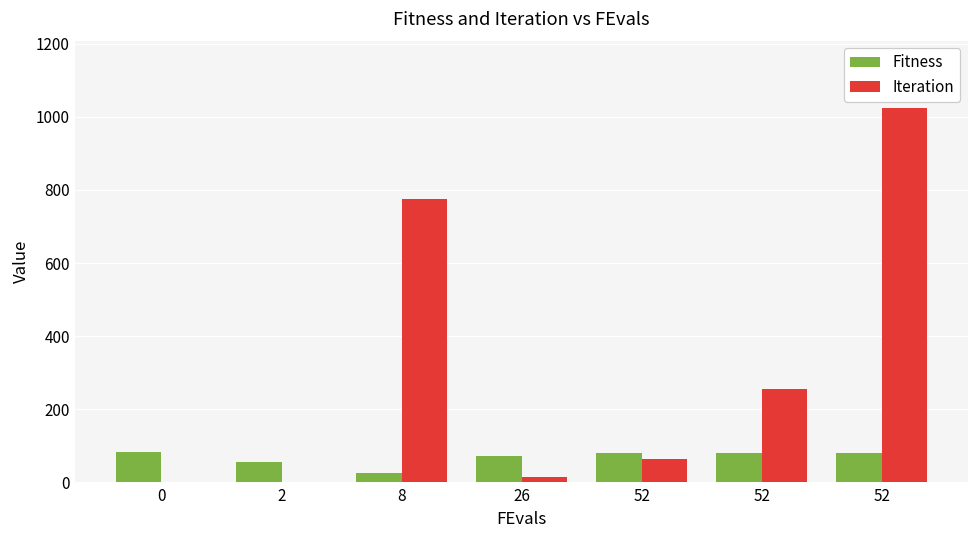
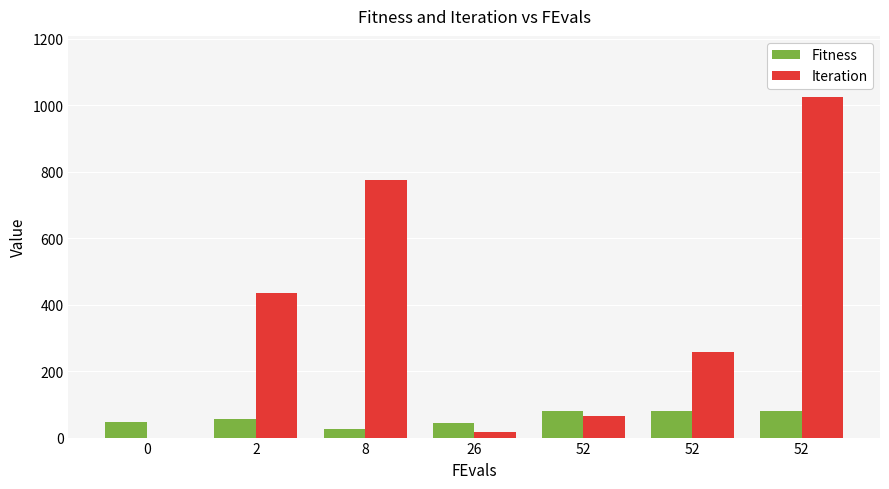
  {
    "Fitness": {
-     "0": 80,
+     "0": 50,
      "2": 60,
      "8": 30,
-     "26": 70
+     "26": 40
    },
    "Iteration": {
      "0": 0,
-     "2": 0,
+     "2": 430,
      "8": 780,
      "26": 20
    }
  }
